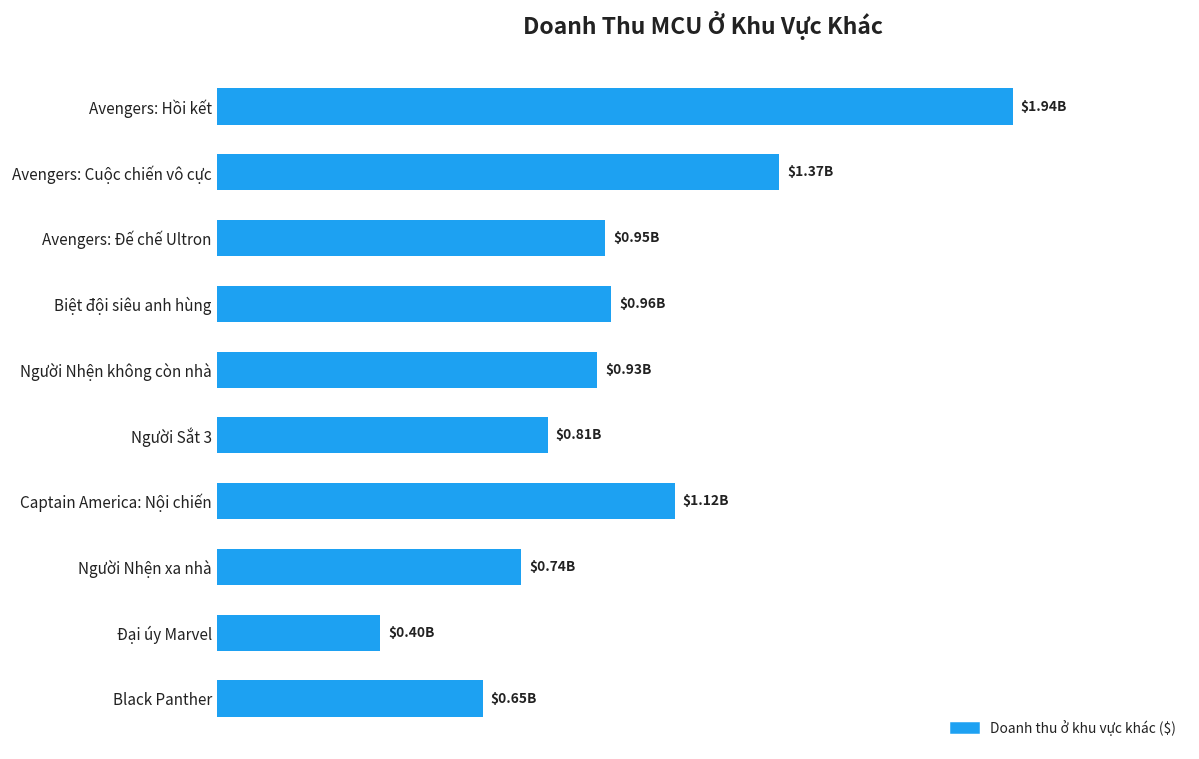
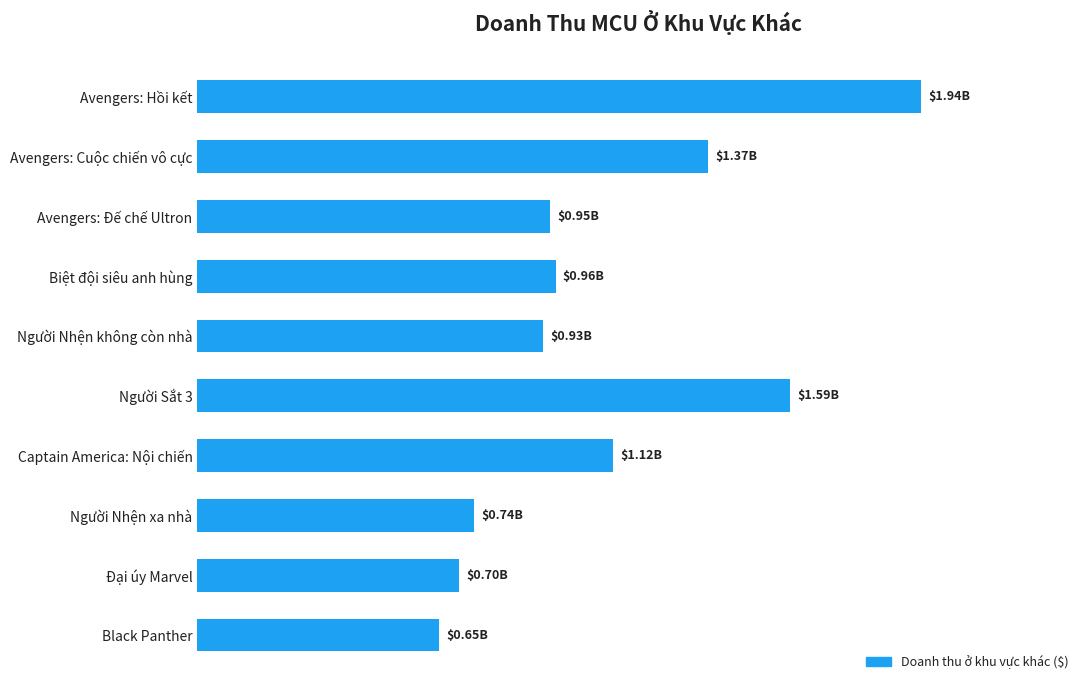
  {
    "Avengers: Hồi kết": "$1.94B",
    "Avengers: Cuộc chiến vô cực": "$1.37B",
    "Avengers: Đế chế Ultron": "$0.95B",
    "Biệt đội siêu anh hùng": "$0.96B",
    "Người Nhện không còn nhà": "$0.93B",
-   "Người Sắt 3": "$0.81B",
+   "Người Sắt 3": "$1.59B",
    "Captain America: Nội chiến": "$1.12B",
    "Người Nhện xa nhà": "$0.74B",
-   "Đại úy Marvel": "$0.40B",
+   "Đại úy Marvel": "$0.70B",
    "Black Panther": "$0.65B"
  }
